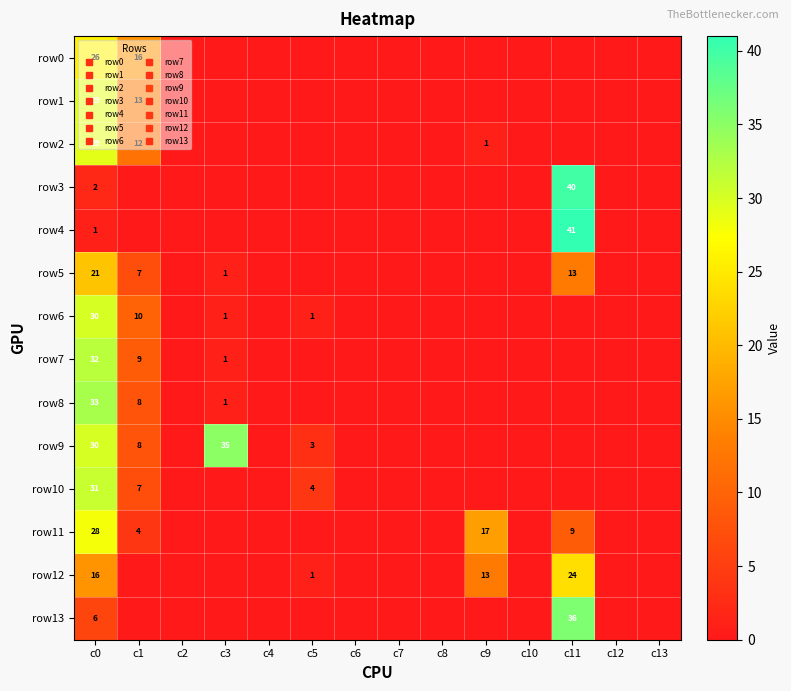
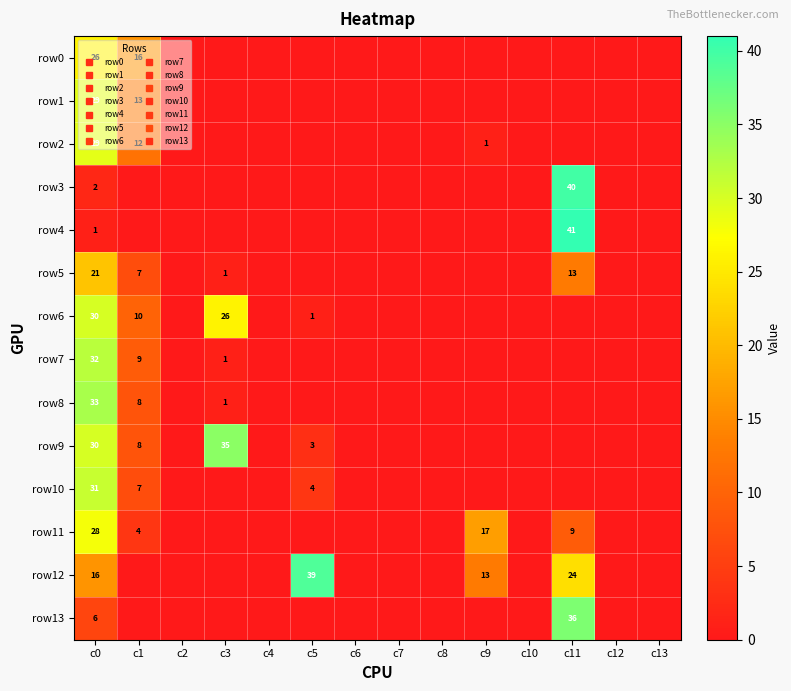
  {
    "row2": {
      "c9": 1
    },
    "row3": {
      "c0": 2,
      "c11": 40
    },
    "row4": {
      "c0": 1,
      "c11": 41
    },
    "row5": {
      "c0": 21,
      "c1": 7,
      "c3": 1,
      "c11": 13
    },
    "row6": {
      "c0": 30,
      "c1": 10,
-     "c3": 1,
+     "c3": 26,
      "c5": 1
    },
    "row7": {
      "c0": 32,
      "c1": 9,
      "c3": 1
    },
    "row8": {
      "c0": 33,
      "c1": 8,
      "c3": 1
    },
    "row9": {
      "c0": 30,
      "c1": 8,
      "c3": 35,
      "c5": 3
    },
    "row10": {
      "c0": 31,
      "c1": 7,
      "c5": 4
    },
    "row11": {
      "c0": 28,
      "c1": 4,
      "c9": 17,
      "c11": 9
    },
    "row12": {
      "c0": 16,
-     "c5": 1,
+     "c5": 39,
      "c9": 13,
      "c11": 24
    },
    "row13": {
      "c0": 6,
      "c11": 36
    }
  }
